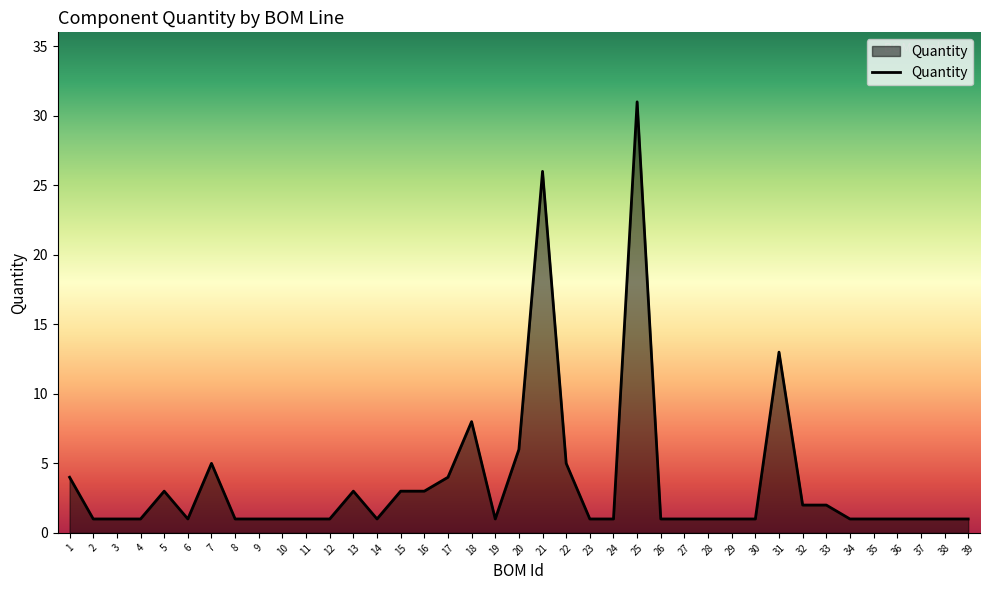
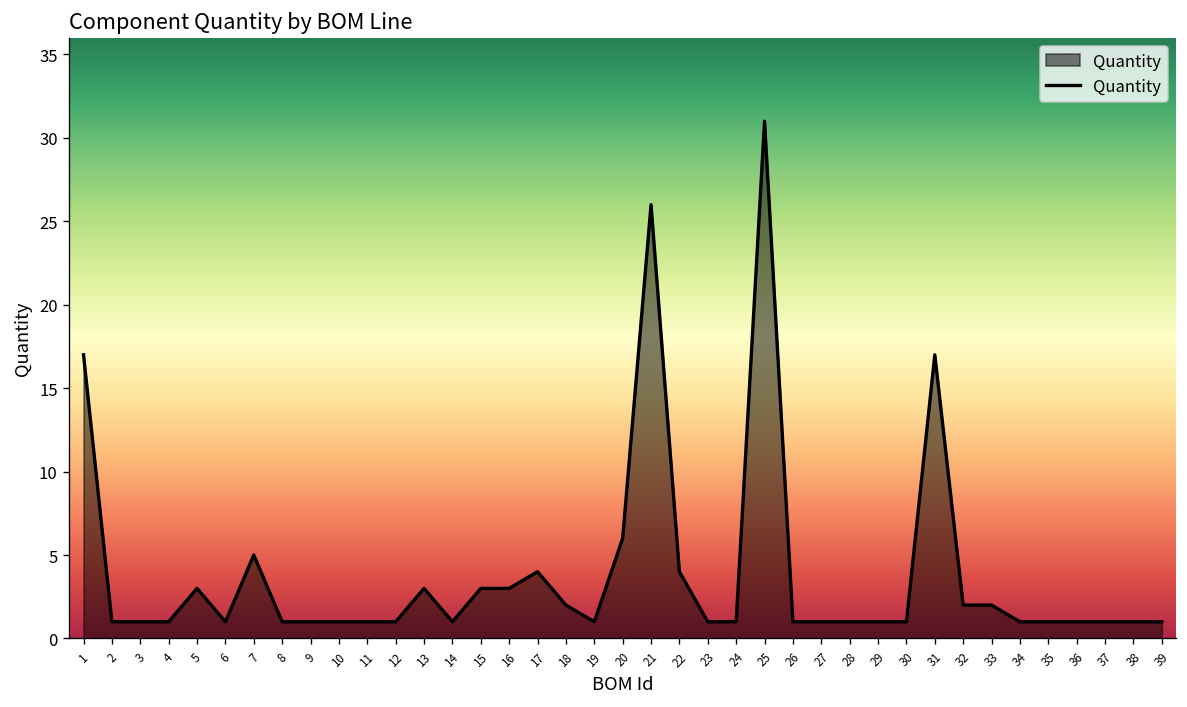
  {
-   "1": 4,
+   "1": 17,
    "2": 1,
    "3": 1,
    "4": 1,
    "5": 3,
    "6": 1,
    "7": 5,
    "8": 1,
    "9": 1,
    "10": 1,
    "11": 1,
    "12": 1,
    "13": 3,
    "14": 1,
    "15": 3,
    "16": 3,
    "17": 4,
-   "18": 8,
+   "18": 2,
    "19": 1,
    "20": 6,
    "21": 26,
-   "22": 5,
+   "22": 4,
    "23": 1,
    "24": 1,
    "25": 31,
    "26": 1,
    "27": 1,
    "28": 1,
    "29": 1,
    "30": 1,
-   "31": 13,
+   "31": 17,
    "32": 2,
    "33": 2,
    "34": 1,
    "35": 1,
    "36": 1,
    "37": 1,
    "38": 1,
    "39": 1
  }
